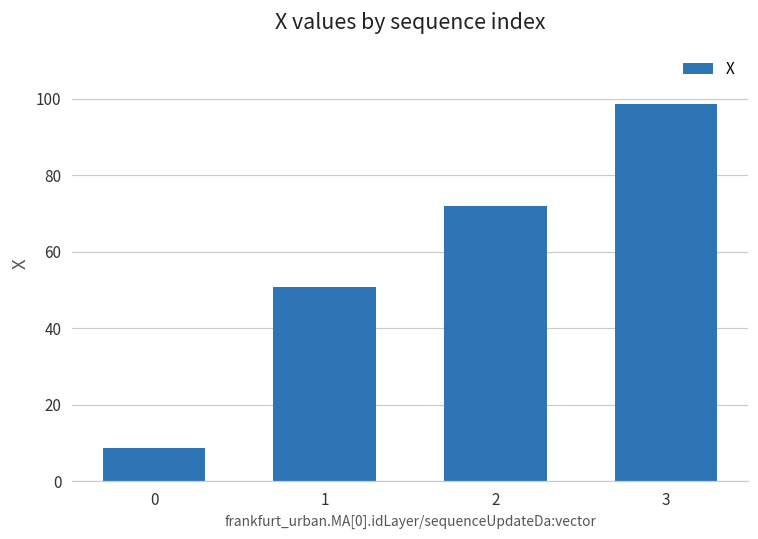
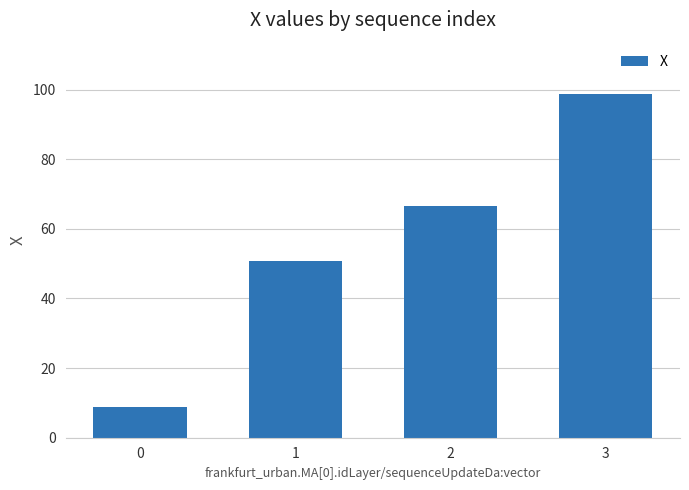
  {
    "0": 9,
    "1": 51,
-   "2": 72,
+   "2": 67,
    "3": 99
  }
